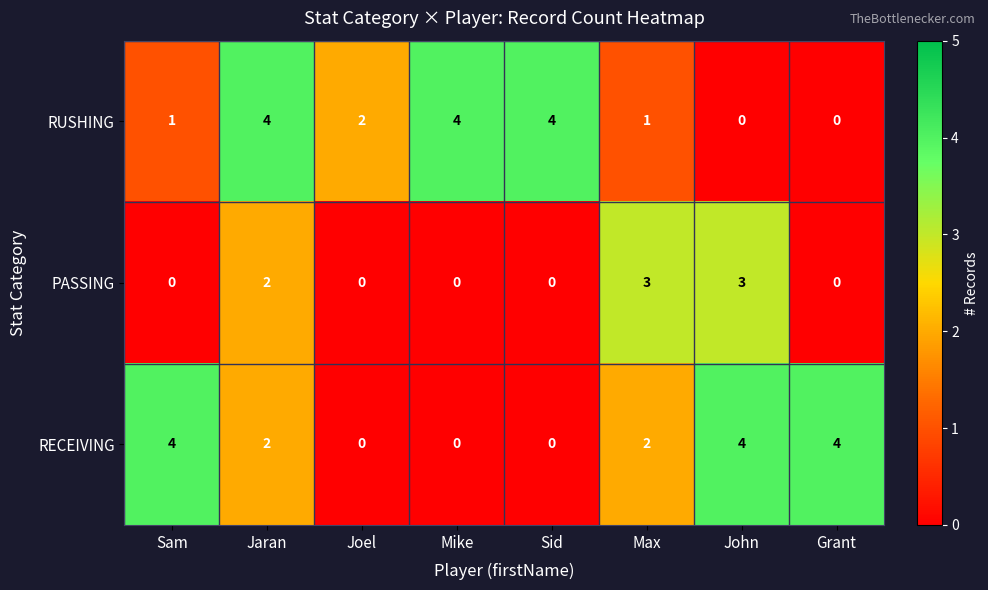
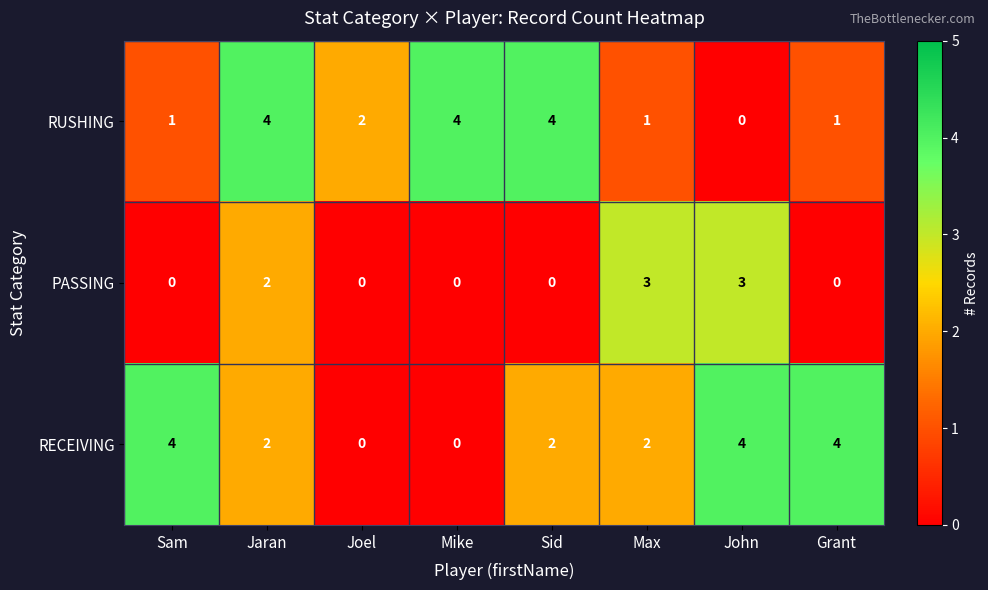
  {
    "RUSHING": {
      "Sam": 1,
      "Jaran": 4,
      "Joel": 2,
      "Mike": 4,
      "Sid": 4,
      "Max": 1,
      "John": 0,
-     "Grant": 0
+     "Grant": 1
    },
    "PASSING": {
      "Sam": 0,
      "Jaran": 2,
      "Joel": 0,
      "Mike": 0,
      "Sid": 0,
      "Max": 3,
      "John": 3,
      "Grant": 0
    },
    "RECEIVING": {
      "Sam": 4,
      "Jaran": 2,
      "Joel": 0,
      "Mike": 0,
-     "Sid": 0,
+     "Sid": 2,
      "Max": 2,
      "John": 4,
      "Grant": 4
    }
  }
